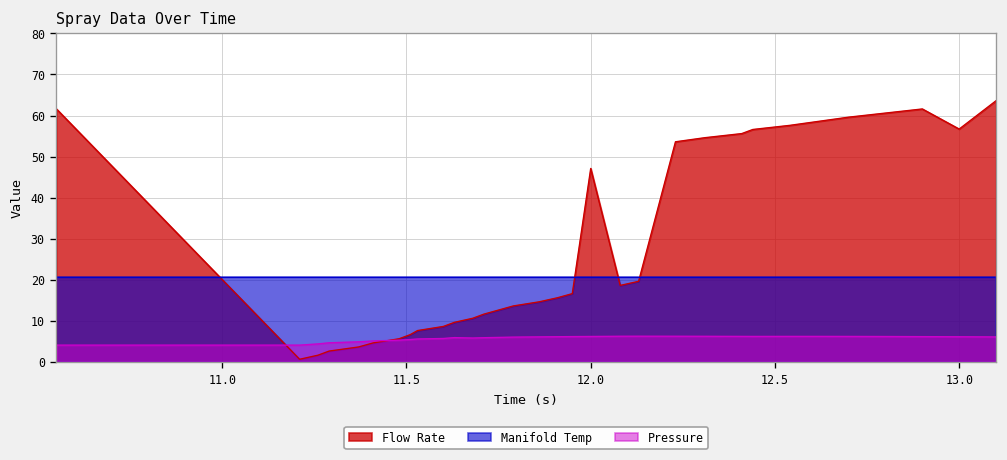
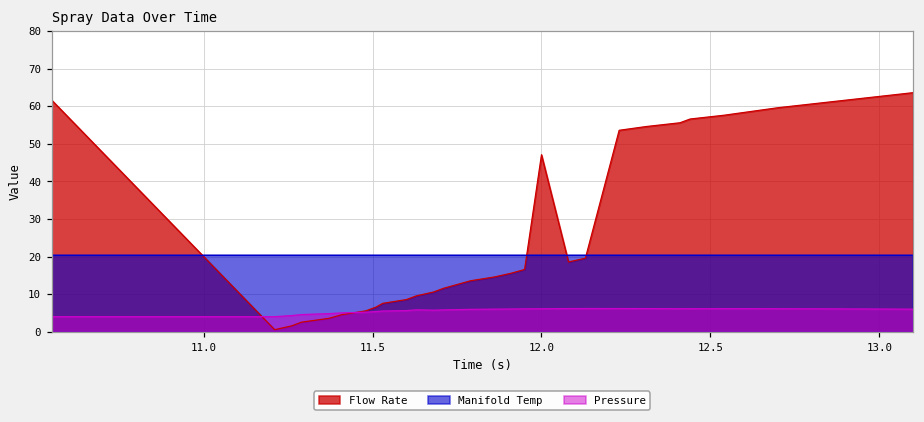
  {
    "Flow Rate": {
      "12.0": 47,
-     "13.0": 57
+     "13.0": 63
    },
    "Manifold Temp": {
      "12.0": 21,
      "13.0": 21
    },
    "Pressure": {
      "12.0": 6,
      "13.0": 6
    }
  }
